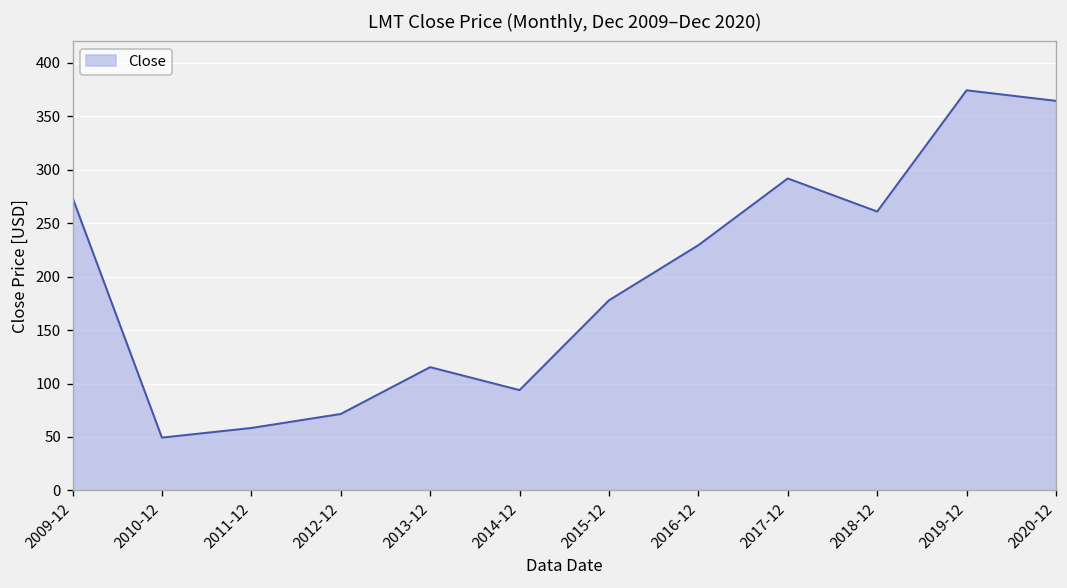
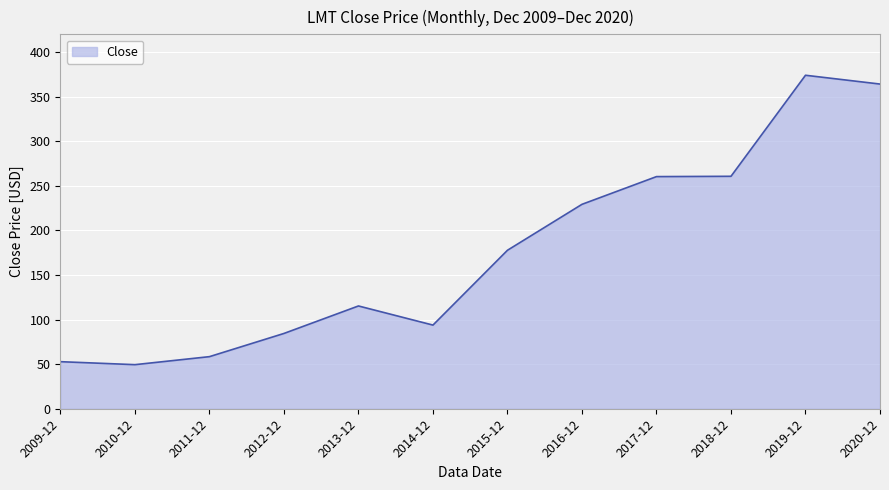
  {
-   "2009-12": 270,
+   "2009-12": 50,
    "2010-12": 50,
    "2011-12": 60,
-   "2012-12": 70,
+   "2012-12": 80,
    "2013-12": 120,
    "2014-12": 90,
    "2015-12": 180,
    "2016-12": 230,
-   "2017-12": 290,
+   "2017-12": 260,
    "2018-12": 260,
    "2019-12": 370,
    "2020-12": 360
  }
